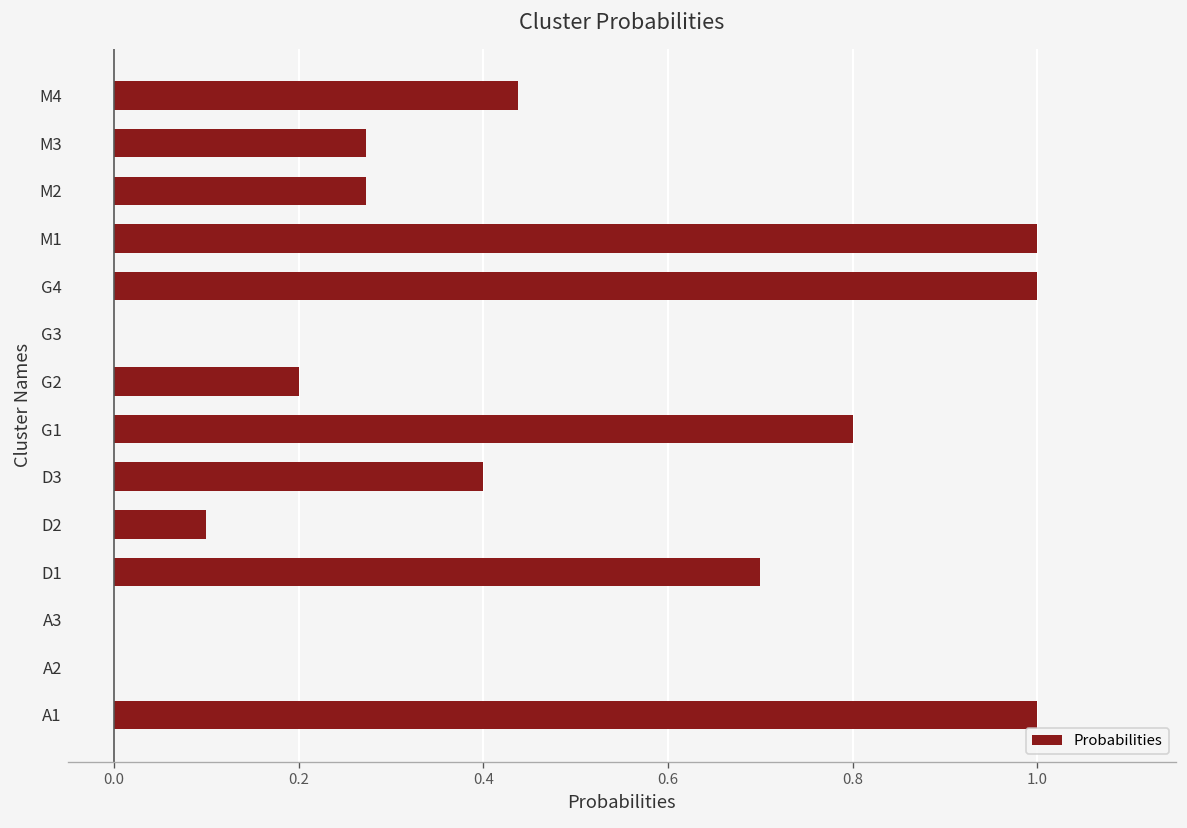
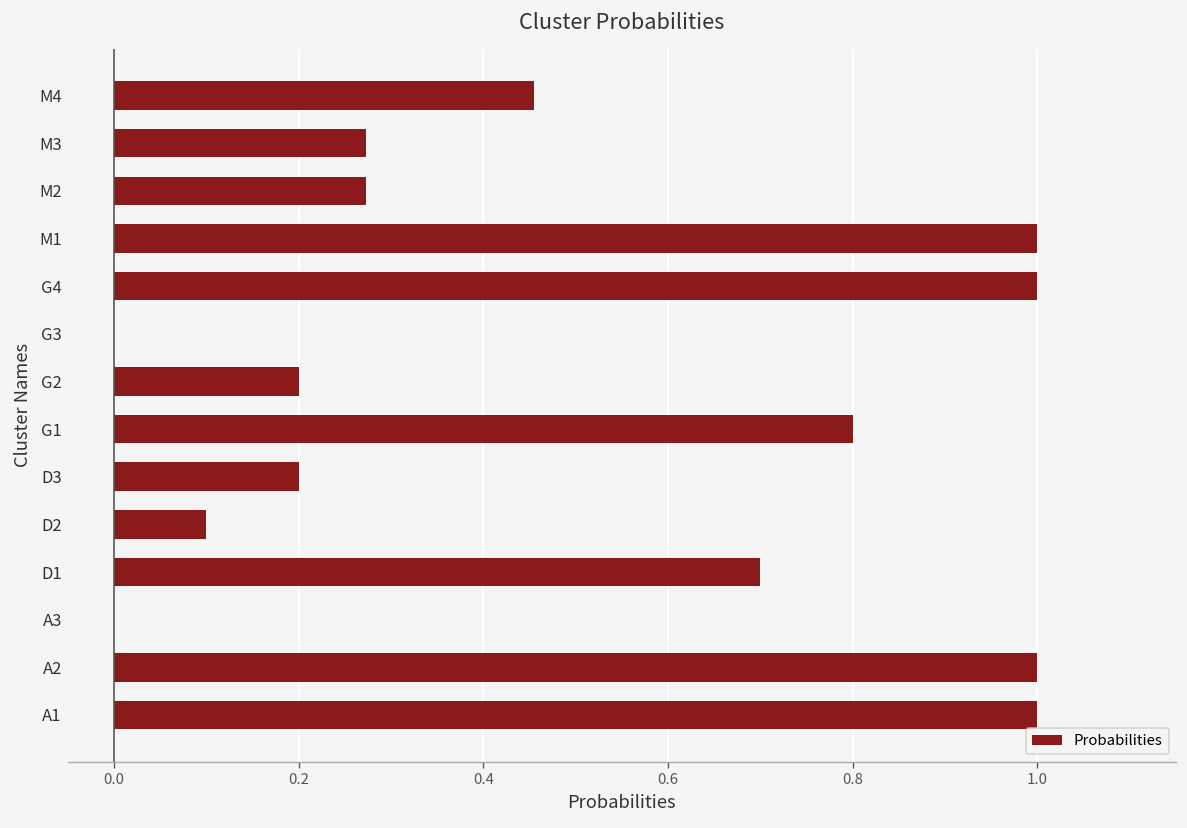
  {
-   "M4": 0.44,
+   "M4": 0.45,
    "M3": 0.27,
    "M2": 0.27,
    "M1": 1.00,
    "G4": 1.00,
    "G3": 0.00,
    "G2": 0.20,
    "G1": 0.80,
-   "D3": 0.4,
+   "D3": 0.2,
    "D2": 0.10,
    "D1": 0.70,
    "A3": 0.00,
-   "A2": 0,
+   "A2": 1,
    "A1": 1.00
  }
